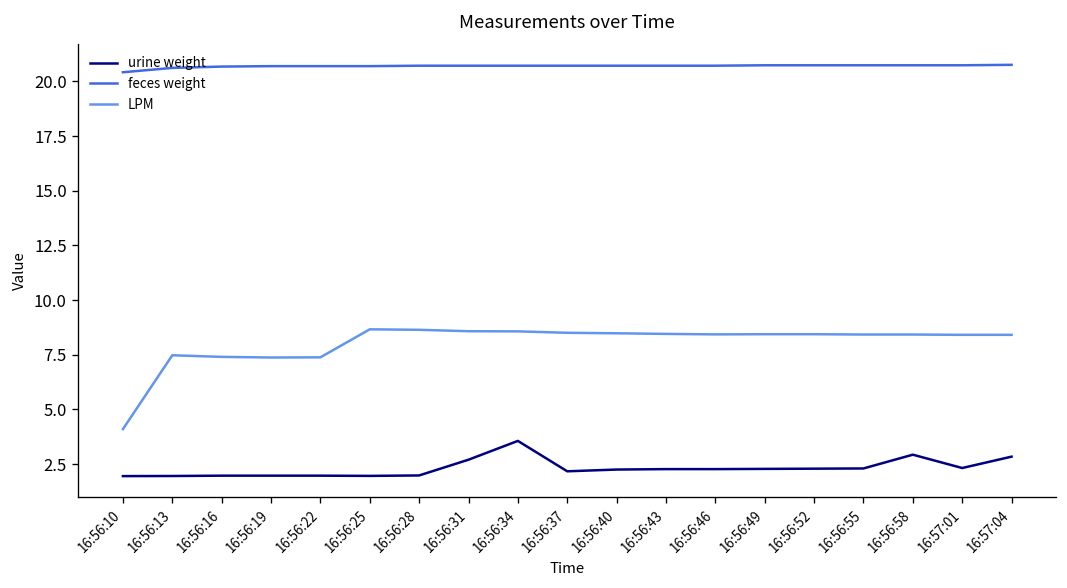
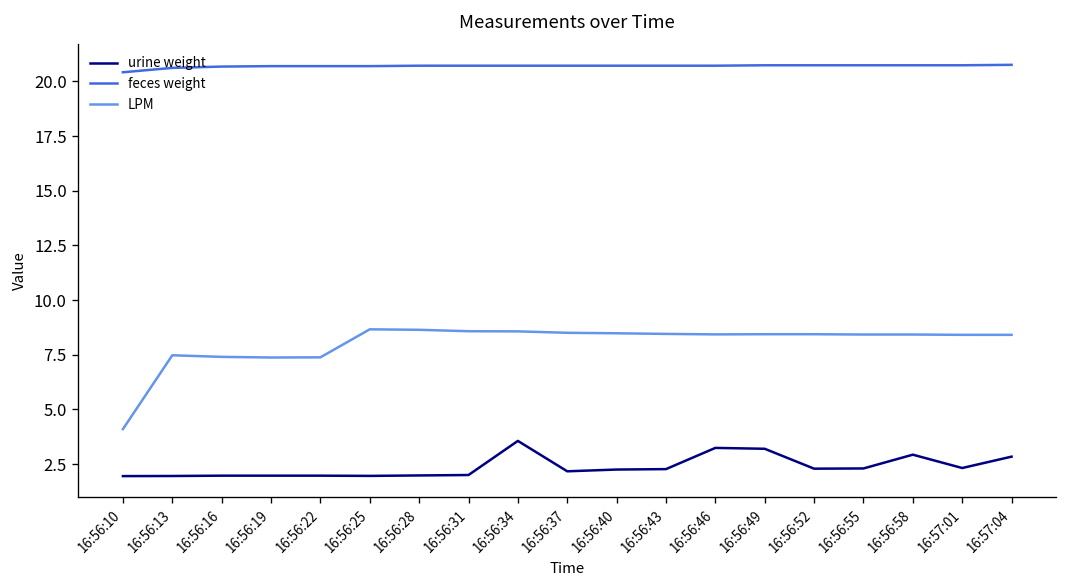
  {
    "urine weight": {
      "16:56:10": 2.0,
      "16:56:13": 2.0,
      "16:56:16": 2.0,
      "16:56:19": 2.0,
      "16:56:22": 2.0,
      "16:56:25": 2.0,
      "16:56:28": 2.0,
-     "16:56:31": 2.7,
+     "16:56:31": 2.0,
      "16:56:34": 3.6,
      "16:56:37": 2.2,
      "16:56:40": 2.3,
      "16:56:43": 2.3,
-     "16:56:46": 2.3,
-     "16:56:49": 2.3,
+     "16:56:46": 3.2,
+     "16:56:49": 3.2,
      "16:56:52": 2.3,
      "16:56:55": 2.3,
      "16:56:58": 2.9,
      "16:57:01": 2.3,
      "16:57:04": 2.8
    }
  }
